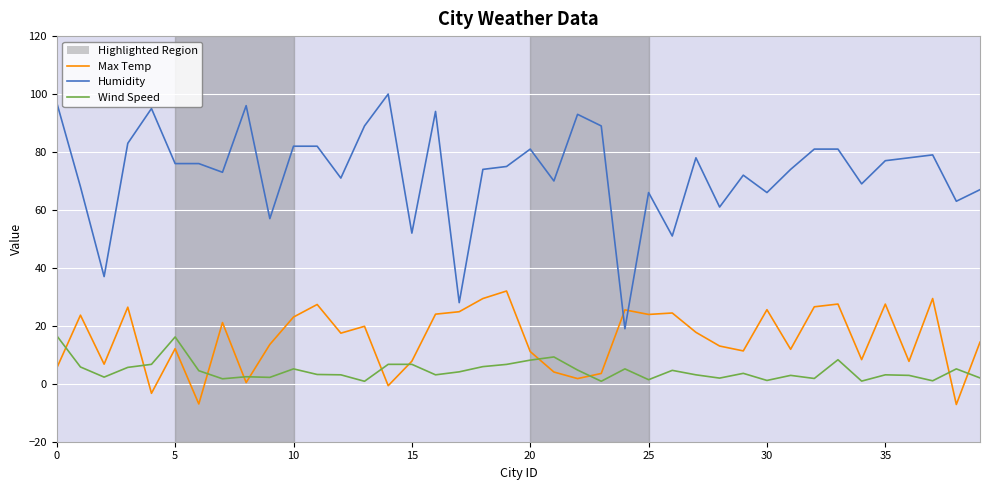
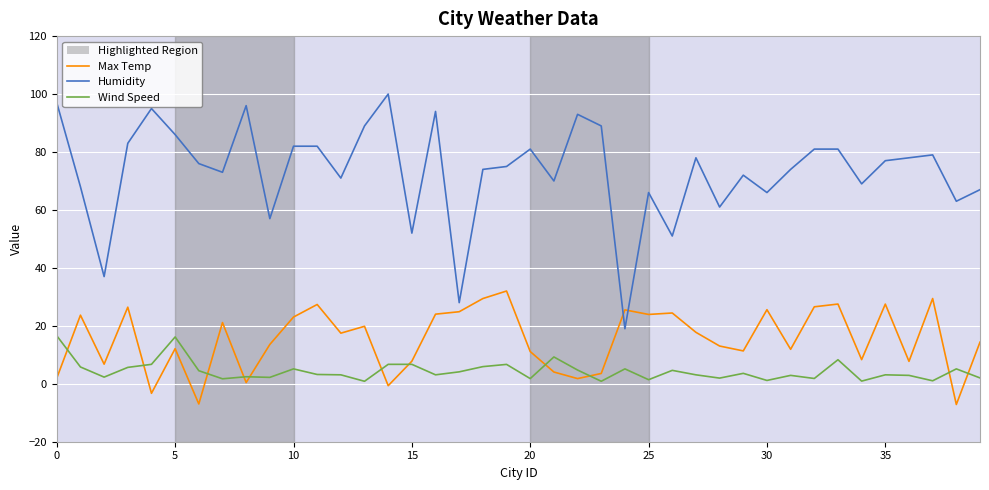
  {
    "Max Temp": {
-     "0": 5,
+     "0": 2,
      "5": 12,
      "10": 23,
      "15": 8,
      "20": 11,
      "25": 24,
      "30": 26,
      "35": 28
    },
    "Humidity": {
      "0": 97,
-     "5": 76,
+     "5": 86,
      "10": 82,
      "15": 52,
      "20": 81,
      "25": 66,
      "30": 66,
      "35": 77
    },
    "Wind Speed": {
      "0": 17,
      "5": 16,
      "10": 5,
      "15": 7,
-     "20": 8,
+     "20": 2,
      "25": 1,
      "30": 1,
      "35": 3
    }
  }
